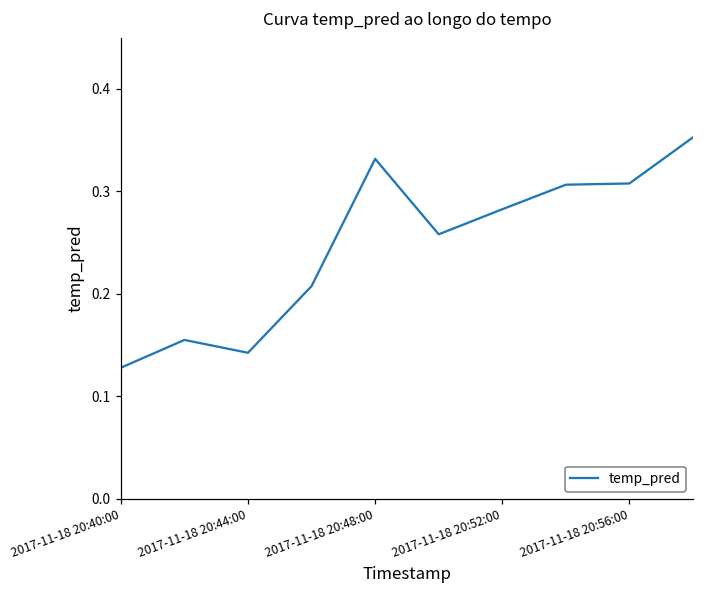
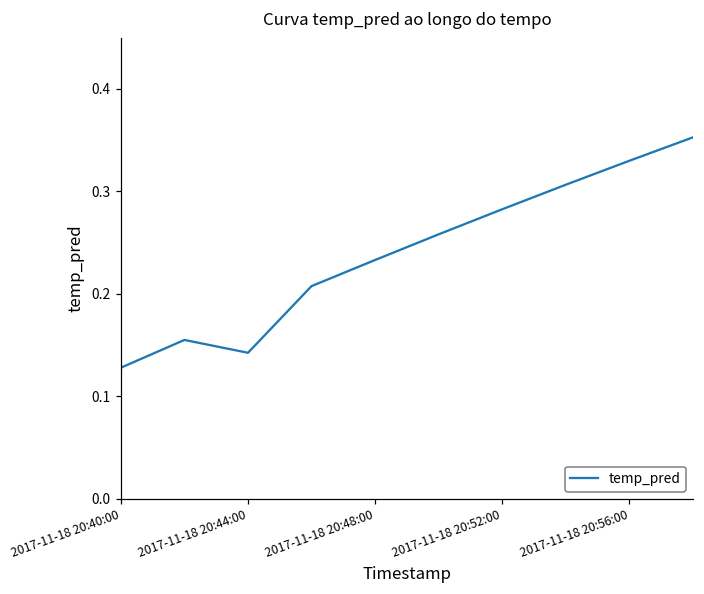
  {
    "2017-11-18 20:40:00": 0.13,
    "2017-11-18 20:44:00": 0.14,
-   "2017-11-18 20:48:00": 0.33,
+   "2017-11-18 20:48:00": 0.23,
    "2017-11-18 20:52:00": 0.28,
-   "2017-11-18 20:56:00": 0.31
+   "2017-11-18 20:56:00": 0.33
  }
